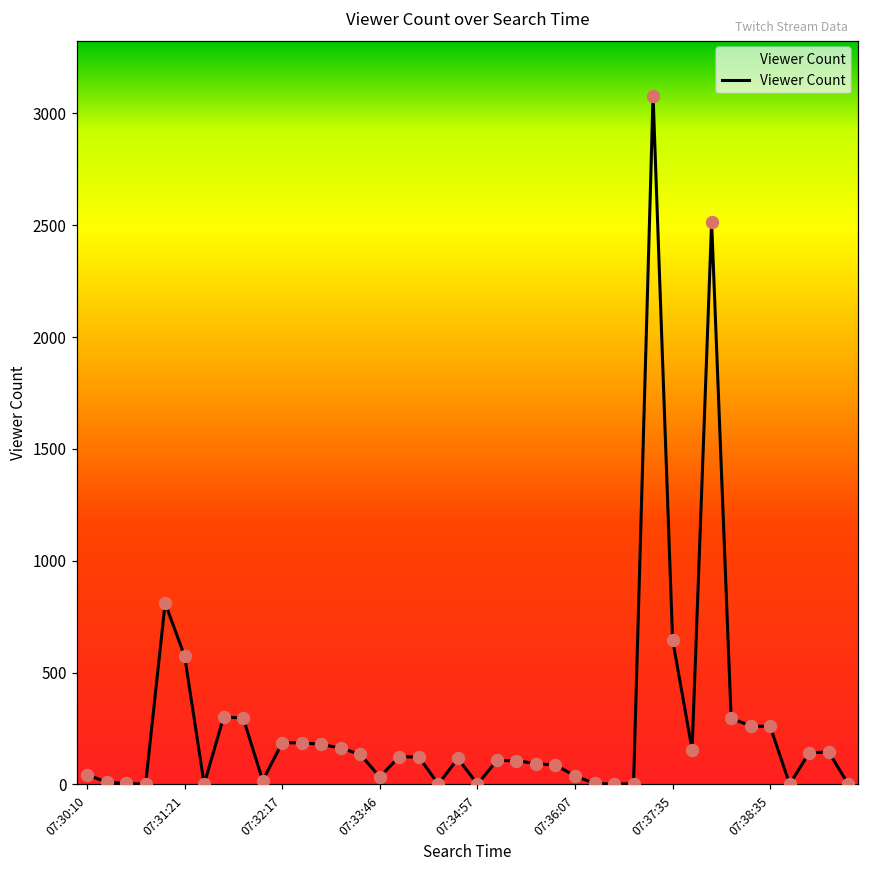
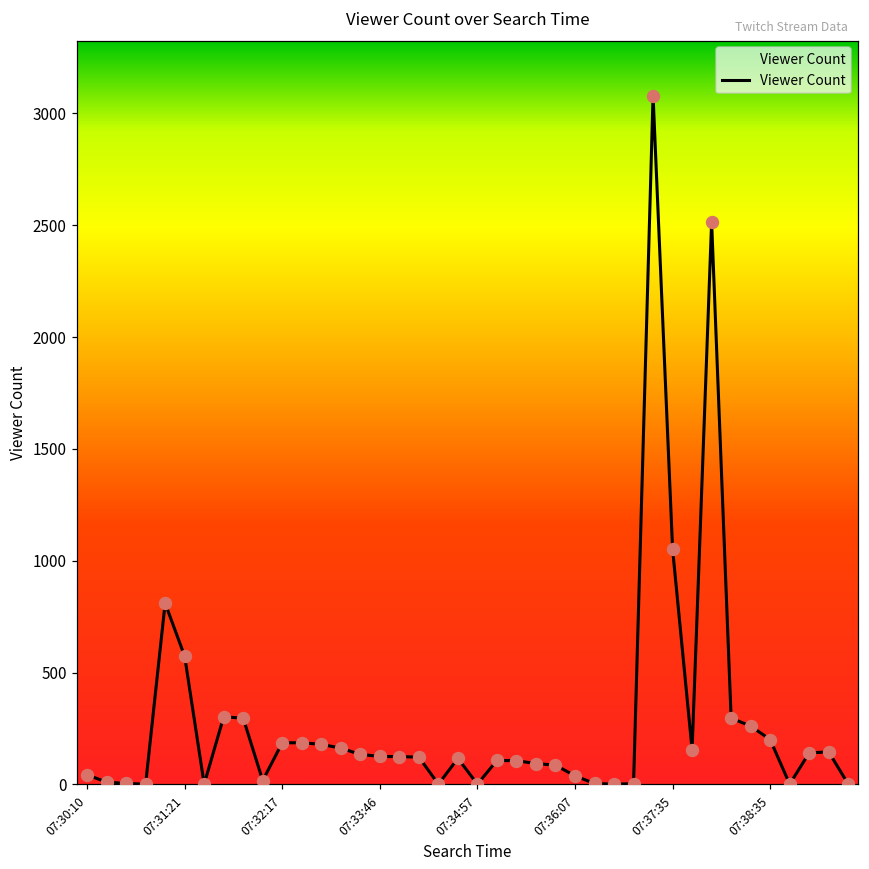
  {
    "07:30:10": 40,
    "07:31:21": 570,
    "07:32:17": 190,
-   "07:33:46": 30,
+   "07:33:46": 130,
    "07:34:57": 0,
    "07:36:07": 40,
-   "07:37:35": 650,
-   "07:38:35": 260
+   "07:37:35": 1050,
+   "07:38:35": 200
  }
